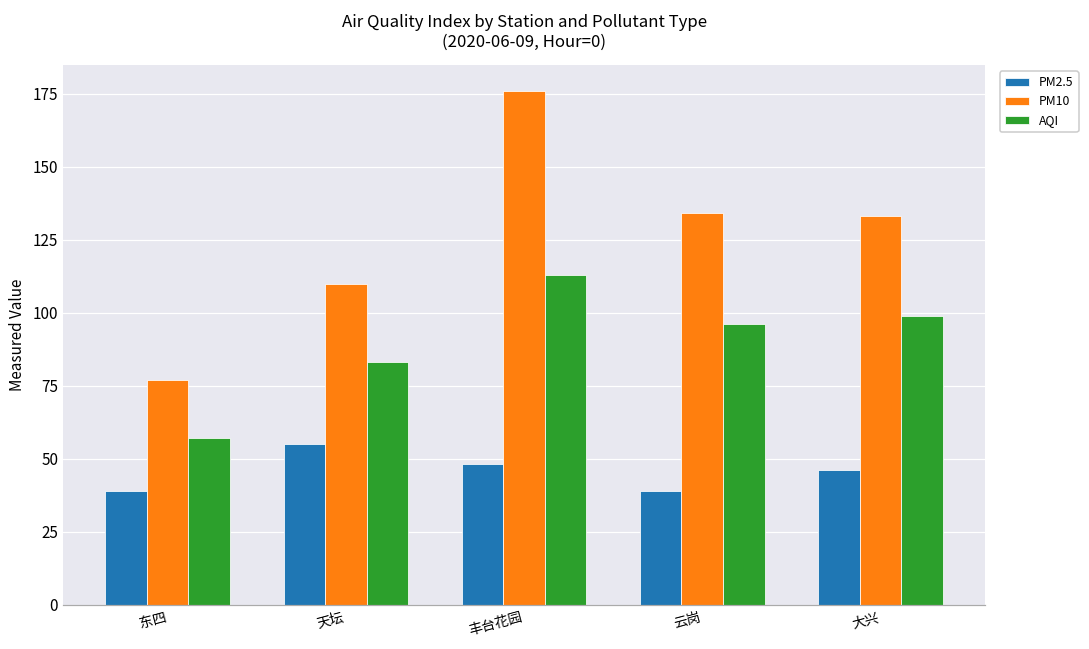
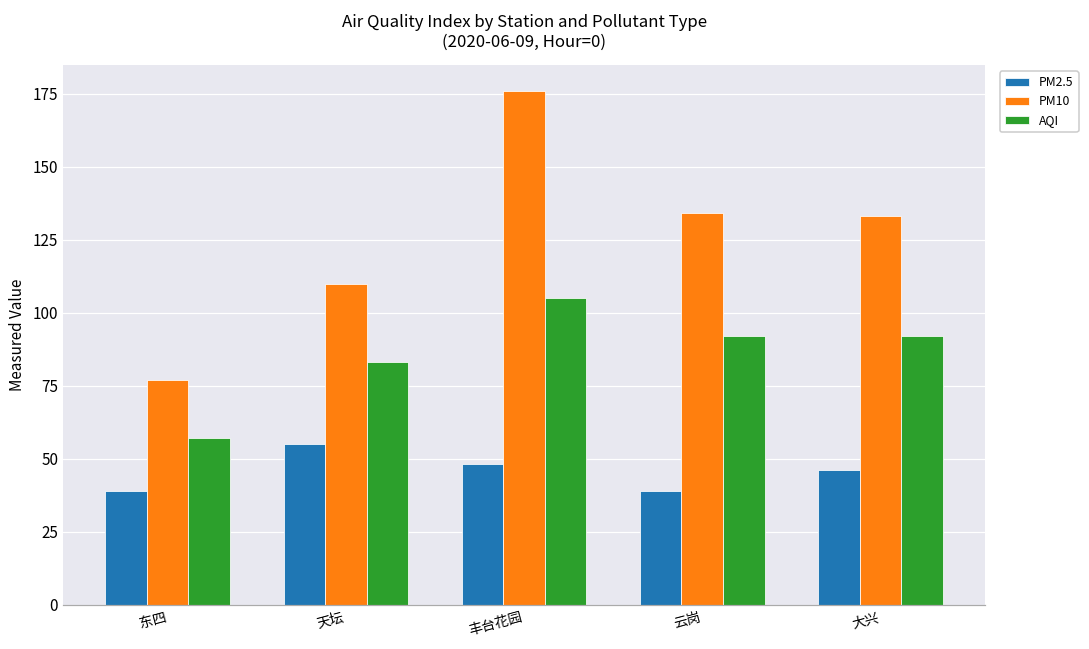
  {
    "PM2.5": {
      "东四": 39,
      "天坛": 55,
      "丰台花园": 48,
      "云岗": 39,
      "大兴": 46
    },
    "PM10": {
      "东四": 77,
      "天坛": 110,
      "丰台花园": 176,
      "云岗": 134,
      "大兴": 133
    },
    "AQI": {
      "东四": 57,
      "天坛": 83,
-     "丰台花园": 113,
-     "云岗": 96,
-     "大兴": 99
+     "丰台花园": 105,
+     "云岗": 92,
+     "大兴": 92
    }
  }
